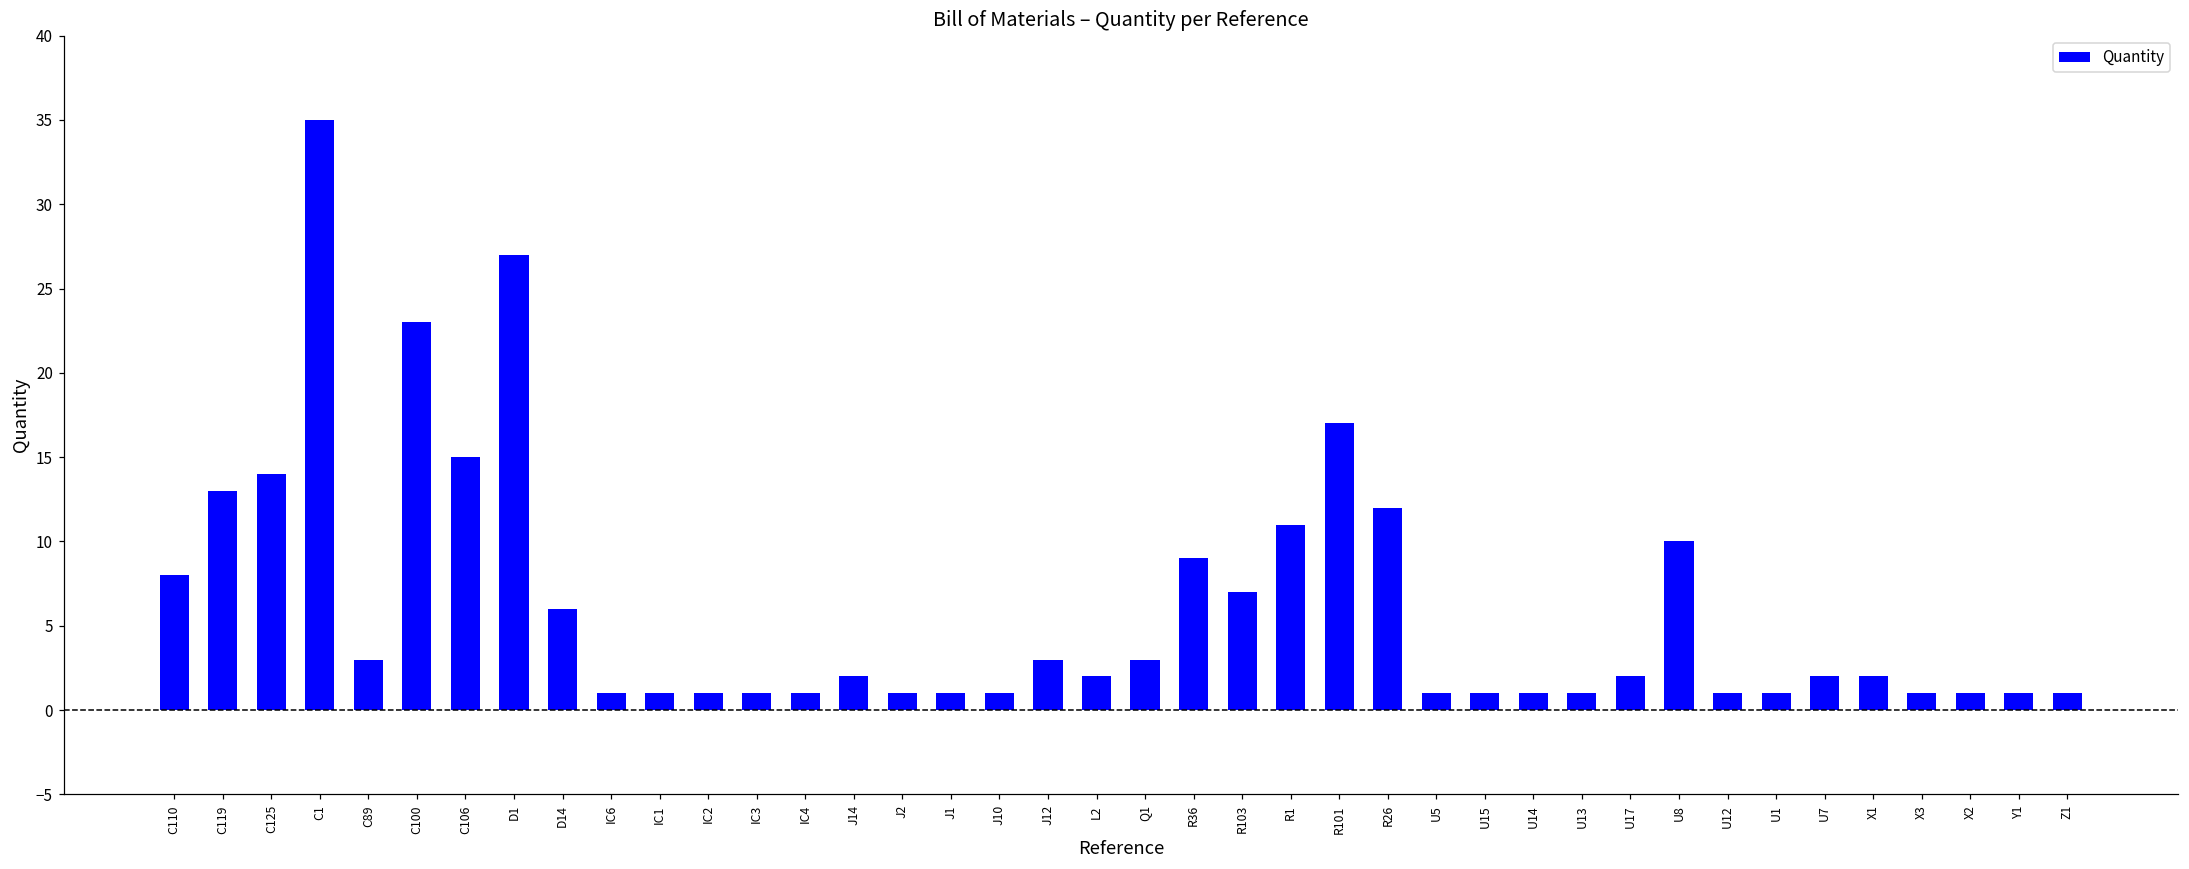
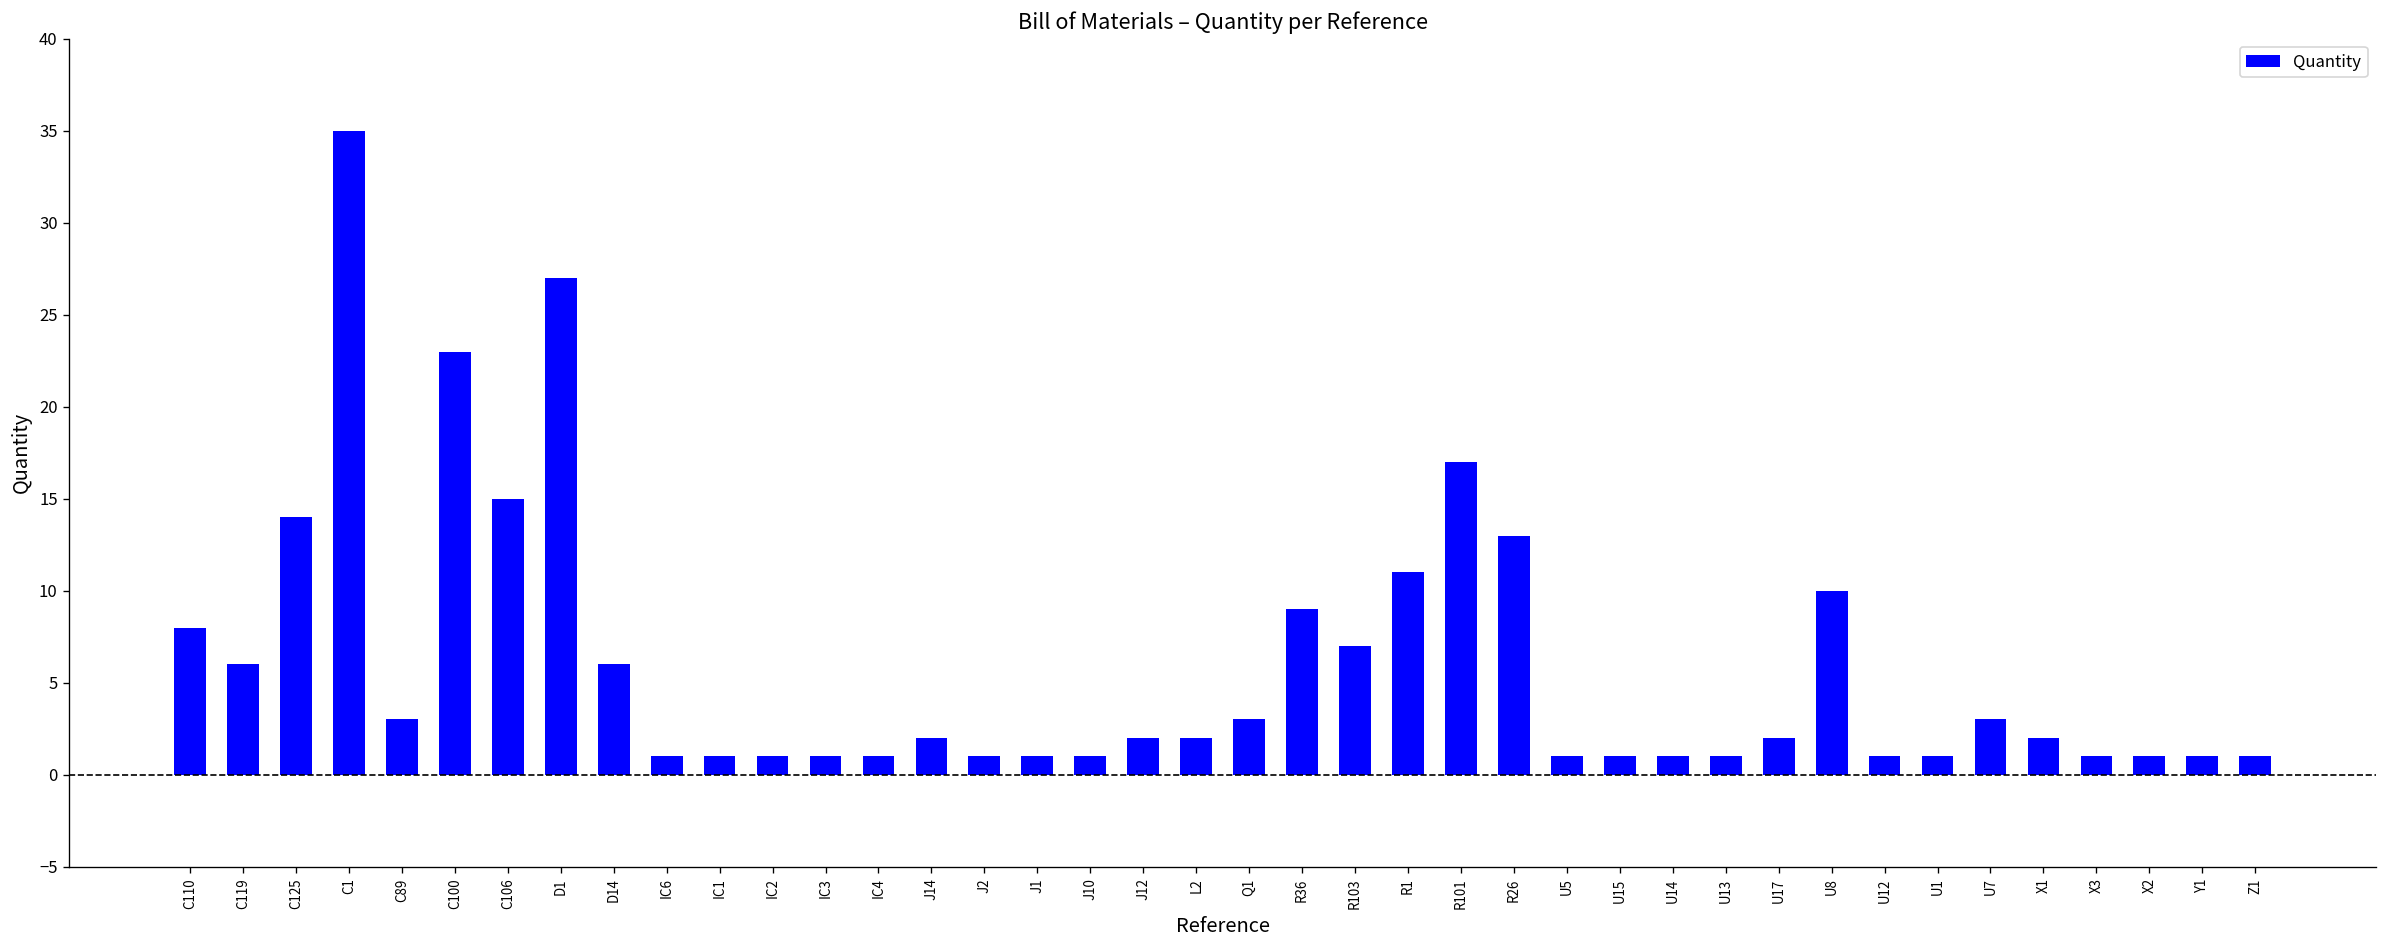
  {
    "C110": 8,
-   "C119": 13,
+   "C119": 6,
    "C125": 14,
    "C1": 35,
    "C89": 3,
    "C100": 23,
    "C106": 15,
    "D1": 27,
    "D14": 6,
    "IC6": 1,
    "IC1": 1,
    "IC2": 1,
    "IC3": 1,
    "IC4": 1,
    "J14": 2,
    "J2": 1,
    "J1": 1,
    "J10": 1,
-   "J12": 3,
+   "J12": 2,
    "L2": 2,
    "Q1": 3,
    "R36": 9,
    "R103": 7,
    "R1": 11,
    "R101": 17,
-   "R26": 12,
+   "R26": 13,
    "U5": 1,
    "U15": 1,
    "U14": 1,
    "U13": 1,
    "U17": 2,
    "U8": 10,
    "U12": 1,
    "U1": 1,
-   "U7": 2,
+   "U7": 3,
    "X1": 2,
    "X3": 1,
    "X2": 1,
    "Y1": 1,
    "Z1": 1
  }
